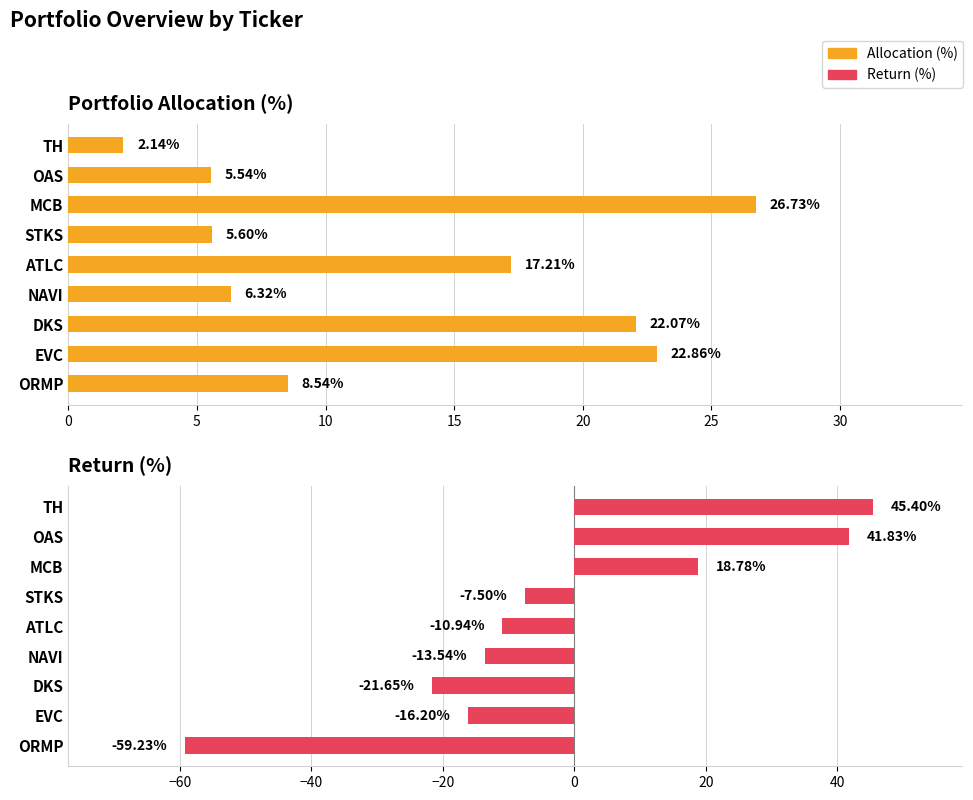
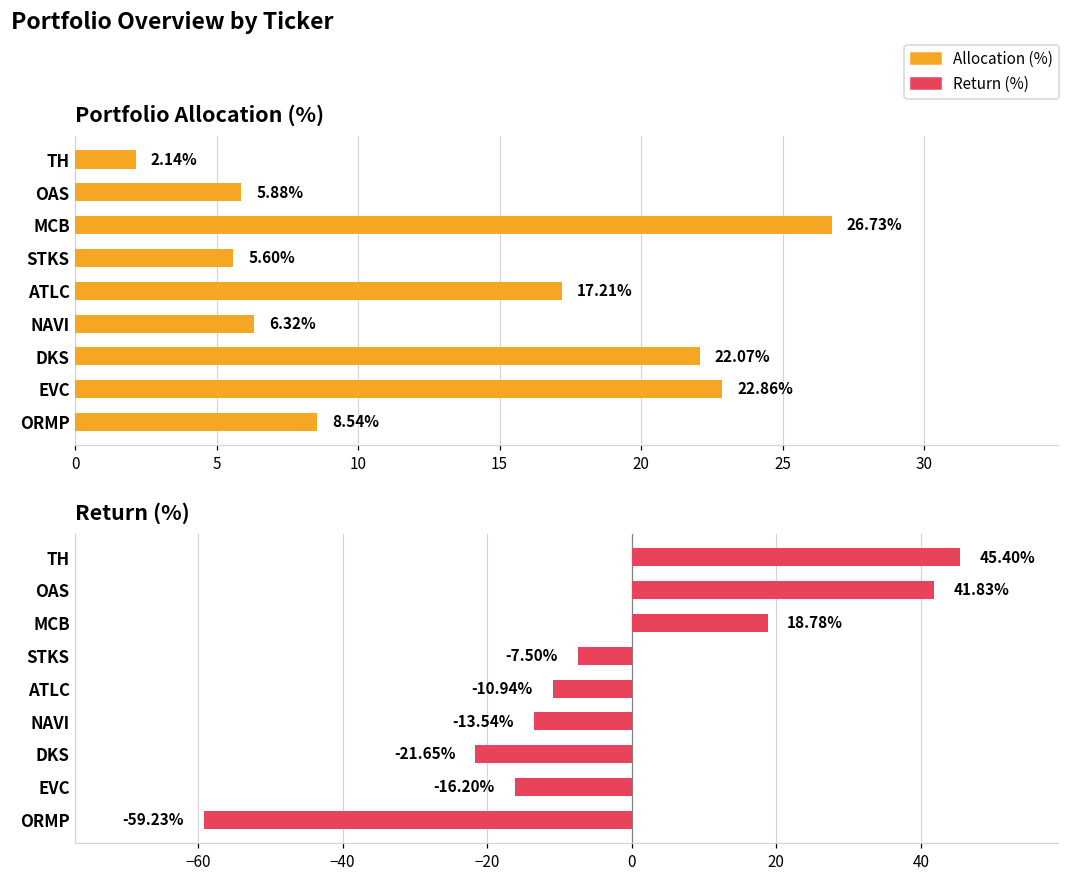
  {
    "Portfolio Allocation (%)": {
      "TH": "2.14%",
-     "OAS": "5.54%",
+     "OAS": "5.88%",
      "MCB": "26.73%",
      "STKS": "5.60%",
      "ATLC": "17.21%",
      "NAVI": "6.32%",
      "DKS": "22.07%",
      "EVC": "22.86%",
      "ORMP": "8.54%"
    },
    "Return (%)": {
      "TH": "45.40%",
      "OAS": "41.83%",
      "MCB": "18.78%",
      "STKS": "-7.50%",
      "ATLC": "-10.94%",
      "NAVI": "-13.54%",
      "DKS": "-21.65%",
      "EVC": "-16.20%",
      "ORMP": "-59.23%"
    }
  }
